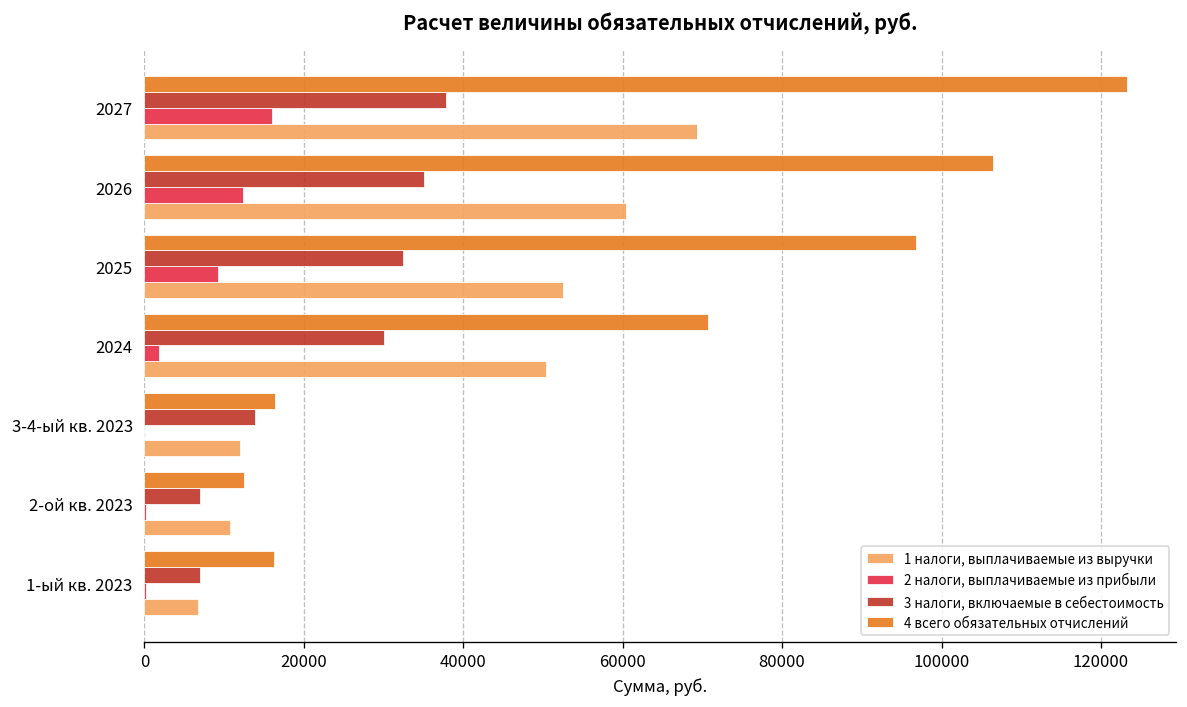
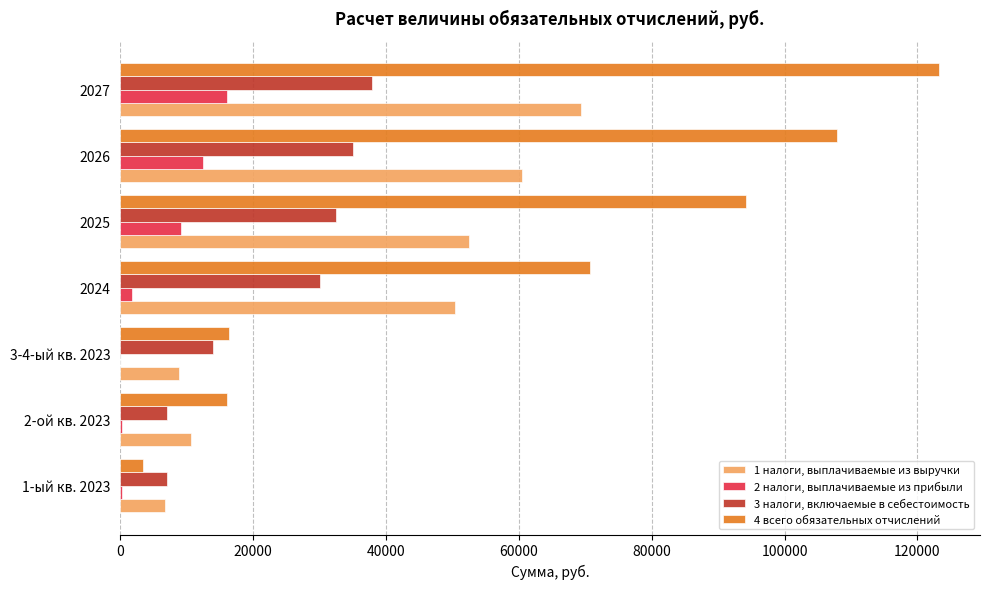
  {
    "1 налоги, выплачиваемые из выручки": {
      "2027": 69000,
      "2026": 60000,
      "2025": 52000,
      "2024": 50000,
-     "3-4-ый кв. 2023": 12000,
+     "3-4-ый кв. 2023": 9000,
      "2-ой кв. 2023": 11000,
      "1-ый кв. 2023": 7000
    },
    "4 всего обязательных отчислений": {
      "2027": 123000,
-     "2026": 106000,
-     "2025": 97000,
+     "2026": 108000,
+     "2025": 94000,
      "2024": 71000,
      "3-4-ый кв. 2023": 16000,
-     "2-ой кв. 2023": 12000,
-     "1-ый кв. 2023": 16000
+     "2-ой кв. 2023": 16000,
+     "1-ый кв. 2023": 3000
    }
  }
